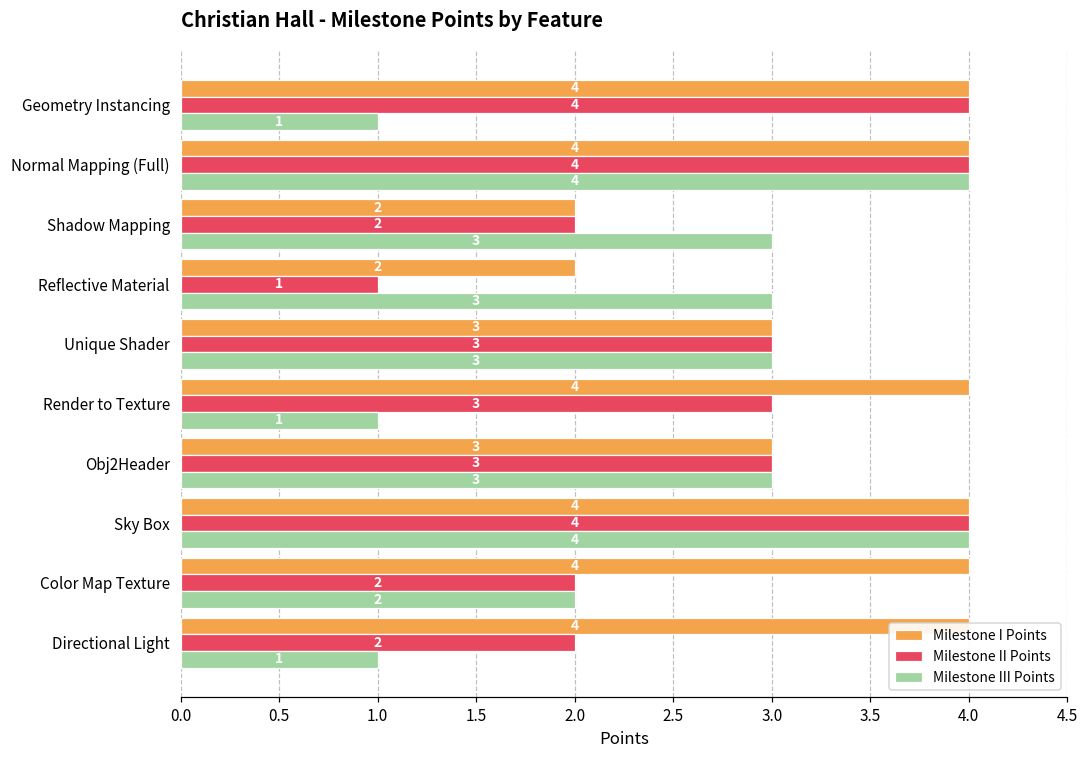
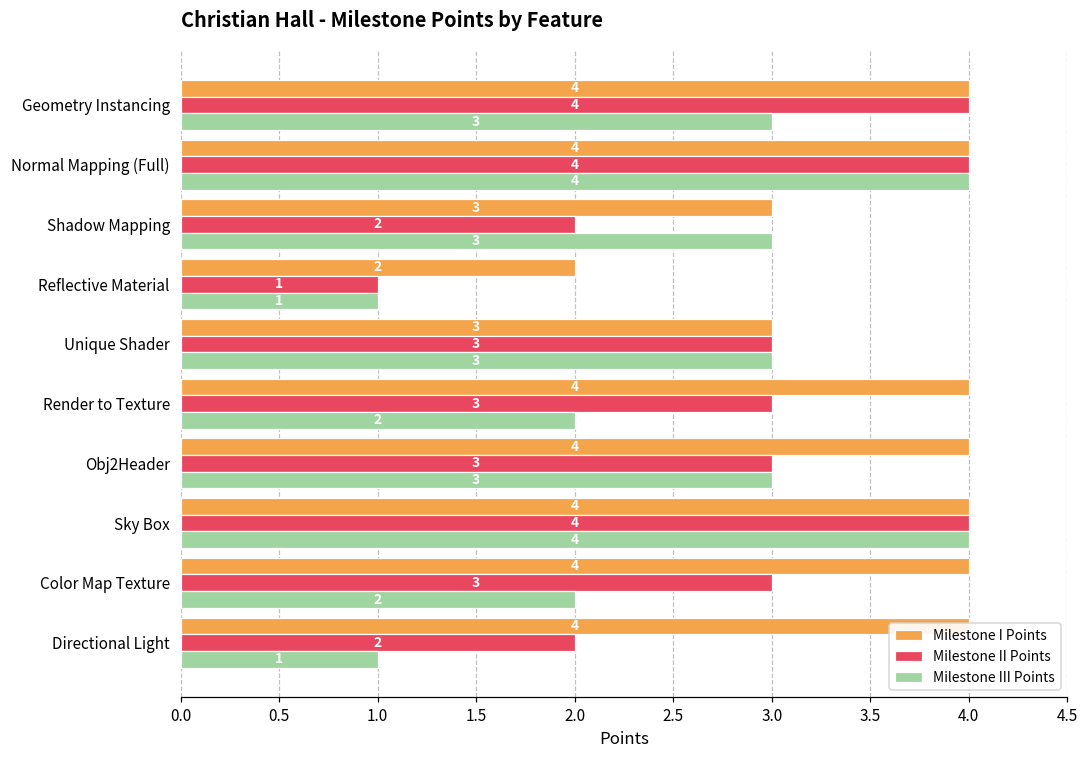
  {
    "Milestone I Points": {
      "Geometry Instancing": 4,
      "Normal Mapping (Full)": 4,
-     "Shadow Mapping": 2,
+     "Shadow Mapping": 3,
      "Reflective Material": 2,
      "Unique Shader": 3,
      "Render to Texture": 4,
-     "Obj2Header": 3,
+     "Obj2Header": 4,
      "Sky Box": 4,
      "Color Map Texture": 4
    },
    "Milestone II Points": {
      "Geometry Instancing": 4,
      "Normal Mapping (Full)": 4,
      "Shadow Mapping": 2,
      "Reflective Material": 1,
      "Unique Shader": 3,
      "Render to Texture": 3,
      "Obj2Header": 3,
      "Sky Box": 4,
-     "Color Map Texture": 2,
+     "Color Map Texture": 3,
      "Directional Light": 2
    },
    "Milestone III Points": {
-     "Geometry Instancing": 1,
+     "Geometry Instancing": 3,
      "Normal Mapping (Full)": 4,
      "Shadow Mapping": 3,
-     "Reflective Material": 3,
+     "Reflective Material": 1,
      "Unique Shader": 3,
-     "Render to Texture": 1,
+     "Render to Texture": 2,
      "Obj2Header": 3,
      "Sky Box": 4,
      "Color Map Texture": 2,
      "Directional Light": 1
    }
  }
